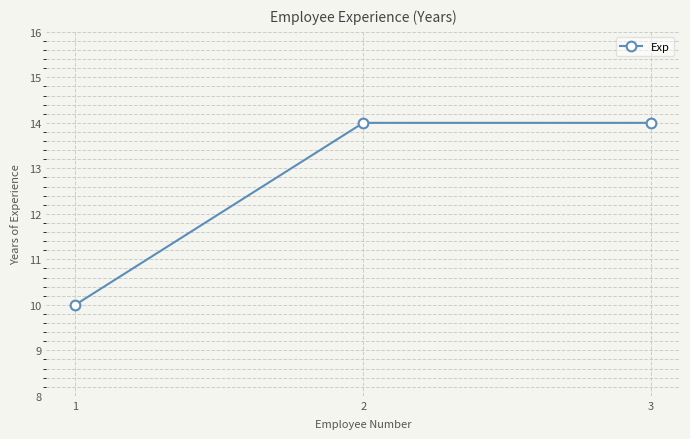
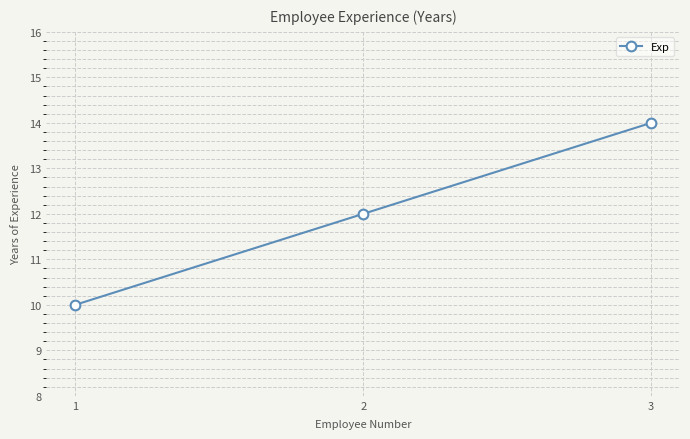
  {
    "1": 10,
-   "2": 14,
+   "2": 12,
    "3": 14
  }
